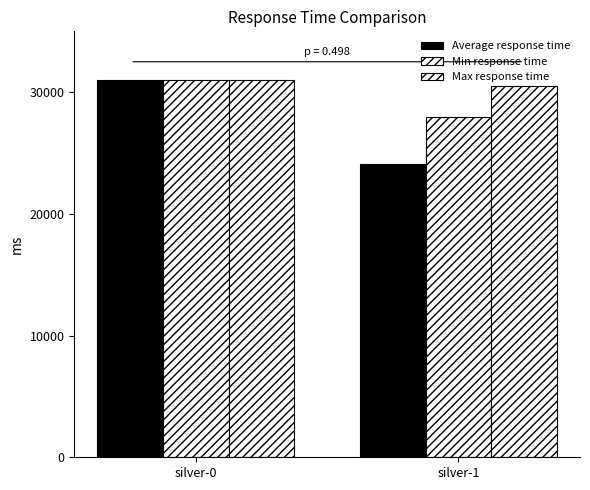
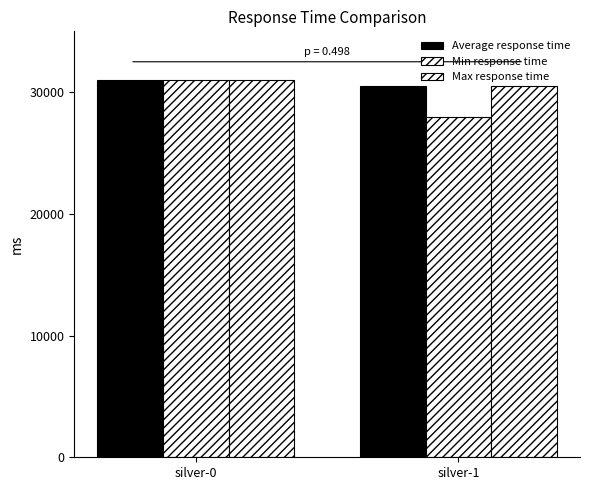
  {
    "Average response time": {
      "silver-0": 31000,
-     "silver-1": 24100
+     "silver-1": 30500
    }
  }
